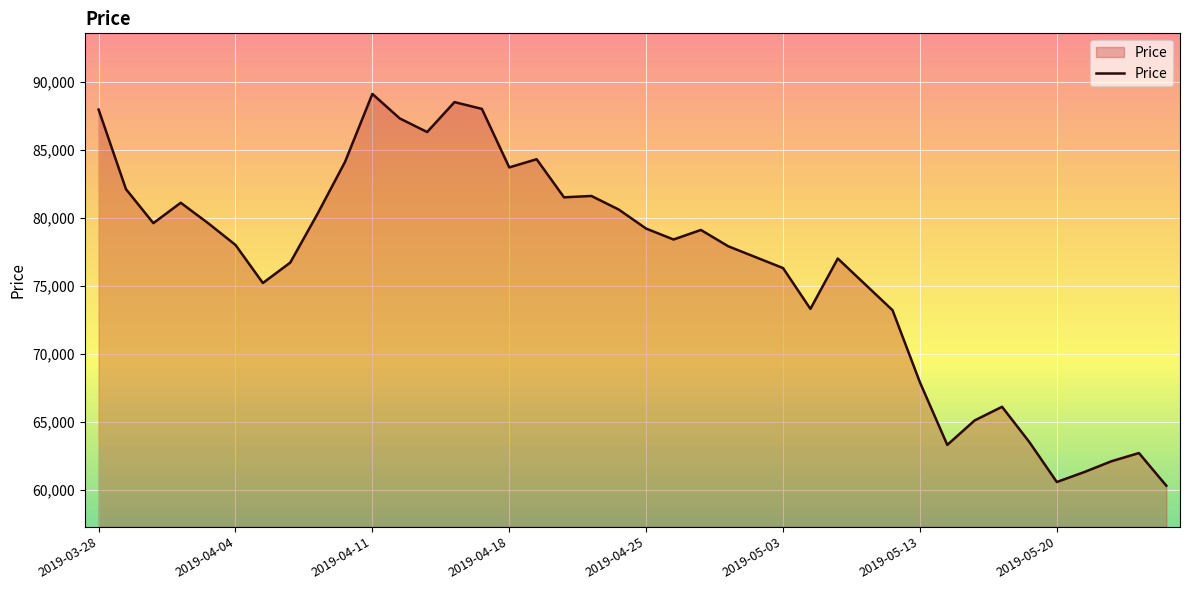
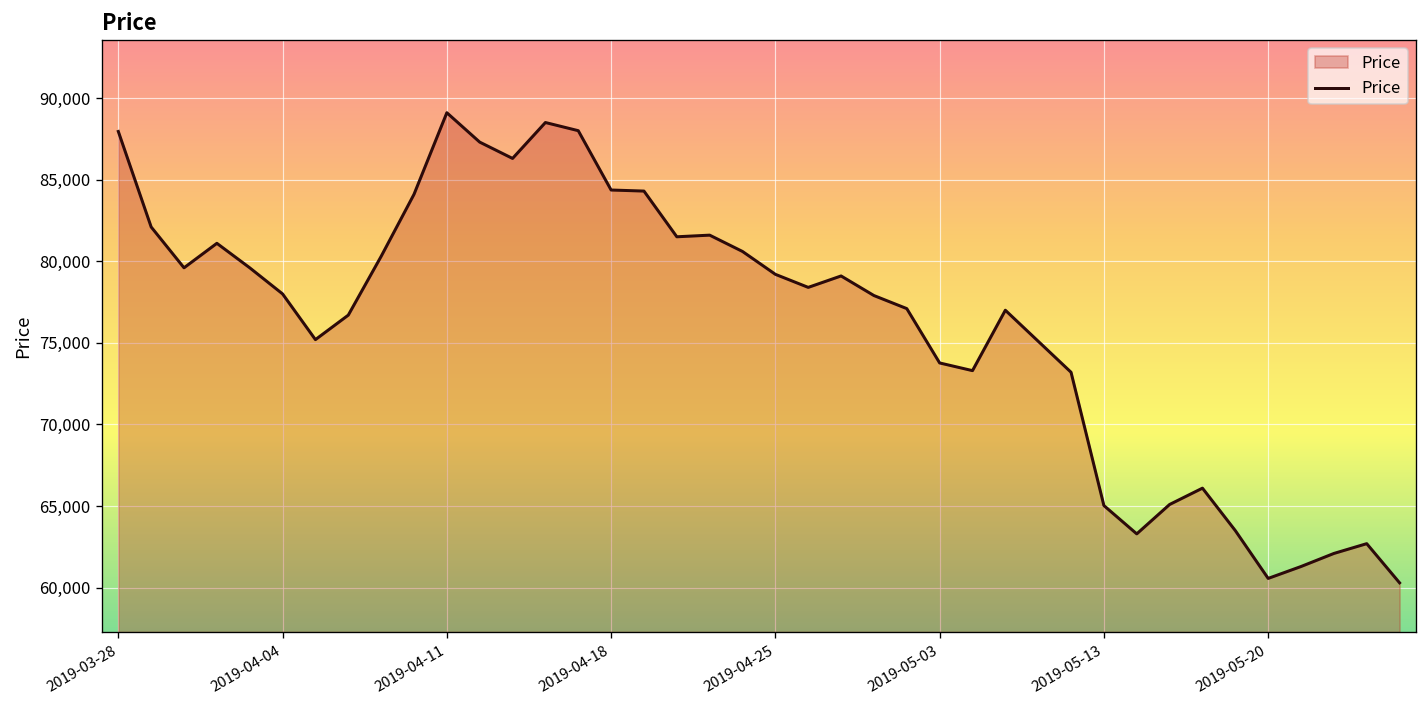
  {
    "2019-03-28": "88,000",
    "2019-04-04": "78,000",
    "2019-04-11": "89,100",
-   "2019-04-18": "83,700",
+   "2019-04-18": "84,400",
    "2019-04-25": "79,200",
-   "2019-05-03": "76,300",
-   "2019-05-13": "67,900",
+   "2019-05-03": "73,800",
+   "2019-05-13": "65,000",
    "2019-05-20": "60,600"
  }
